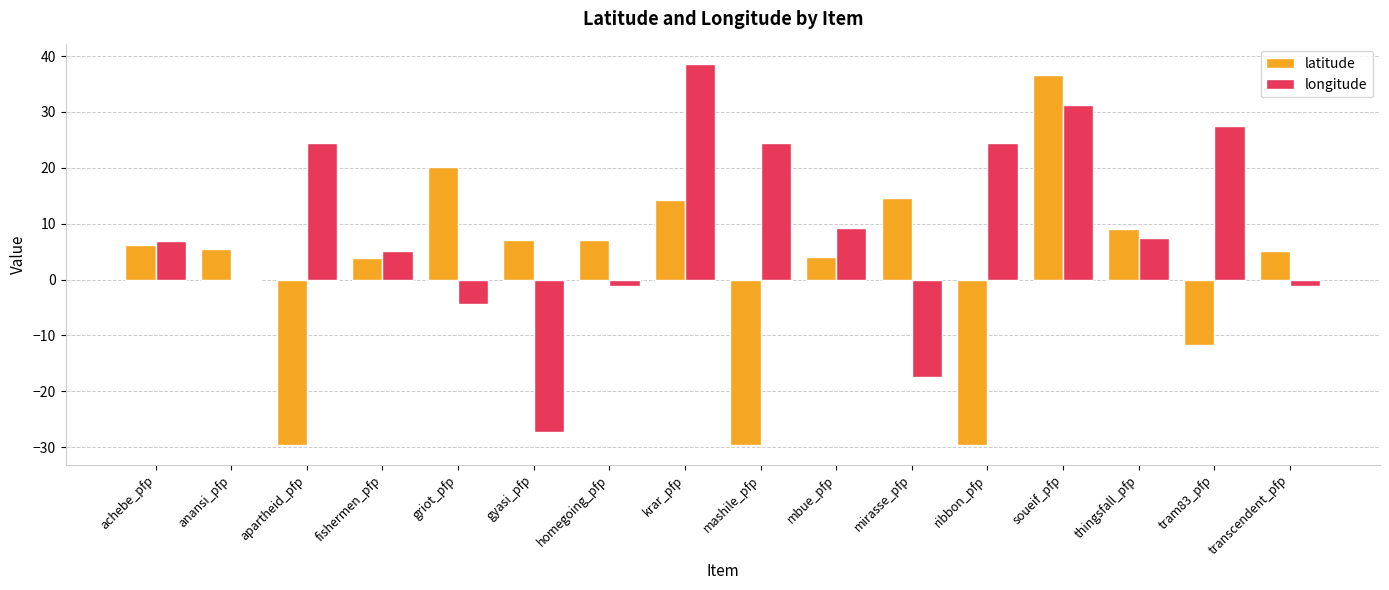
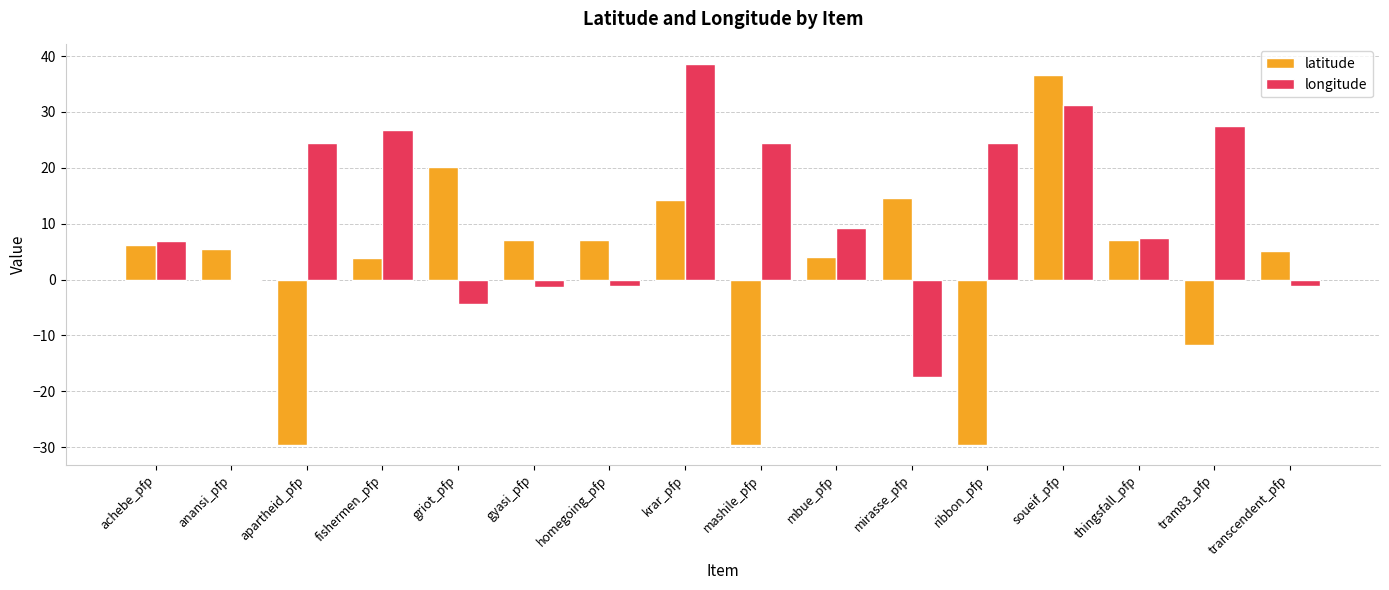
  {
    "latitude": {
      "achebe_pfp": 6,
      "anansi_pfp": 6,
      "apartheid_pfp": -30,
      "fishermen_pfp": 4,
      "griot_pfp": 20,
      "gyasi_pfp": 7,
      "homegoing_pfp": 7,
      "krar_pfp": 14,
      "mashile_pfp": -30,
      "mbue_pfp": 4,
      "mirasse_pfp": 15,
      "ribbon_pfp": -30,
      "soueif_pfp": 37,
-     "thingsfall_pfp": 9,
+     "thingsfall_pfp": 7,
      "tram83_pfp": -12,
      "transcendent_pfp": 5
    },
    "longitude": {
      "achebe_pfp": 7,
      "apartheid_pfp": 24,
-     "fishermen_pfp": 5,
+     "fishermen_pfp": 27,
      "griot_pfp": -4,
-     "gyasi_pfp": -27,
+     "gyasi_pfp": -1,
      "homegoing_pfp": -1,
      "krar_pfp": 39,
      "mashile_pfp": 24,
      "mbue_pfp": 9,
      "mirasse_pfp": -17,
      "ribbon_pfp": 24,
      "soueif_pfp": 31,
      "thingsfall_pfp": 7,
      "tram83_pfp": 27,
      "transcendent_pfp": -1
    }
  }
